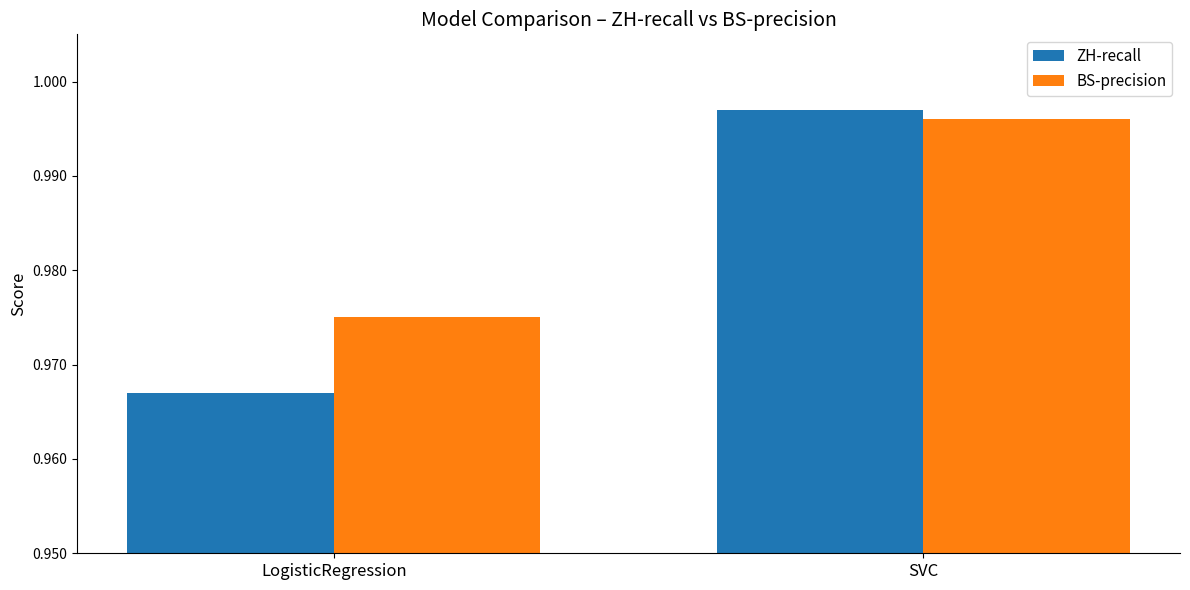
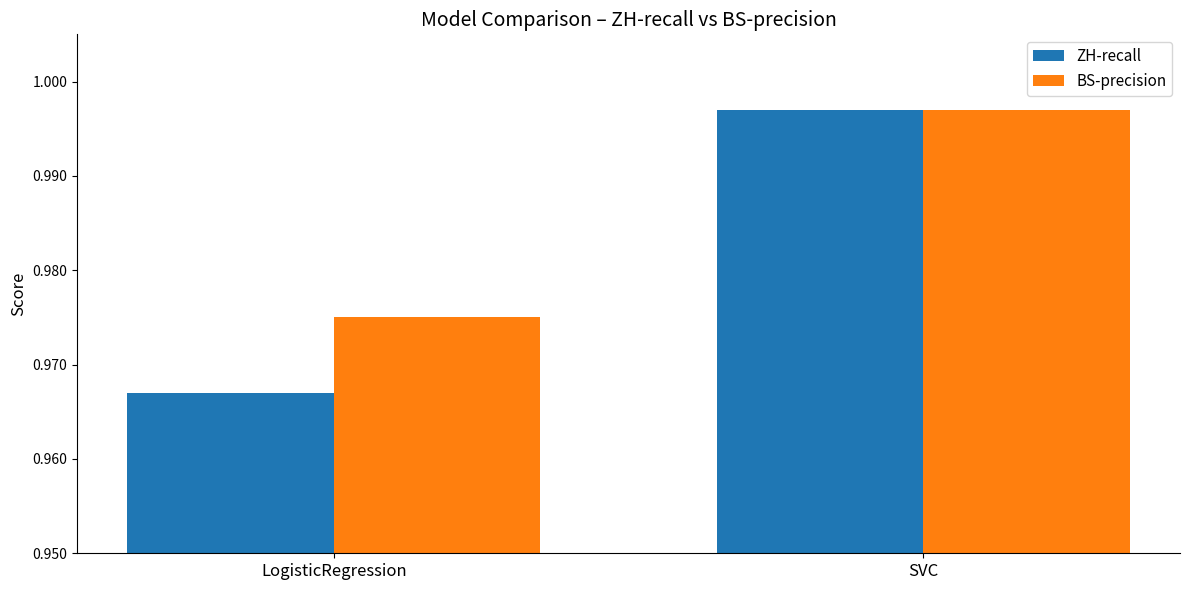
  {
    "ZH-recall": {
      "LogisticRegression": 0.967,
      "SVC": 0.997
    },
    "BS-precision": {
      "LogisticRegression": 0.975,
-     "SVC": 0.996
+     "SVC": 0.997
    }
  }
